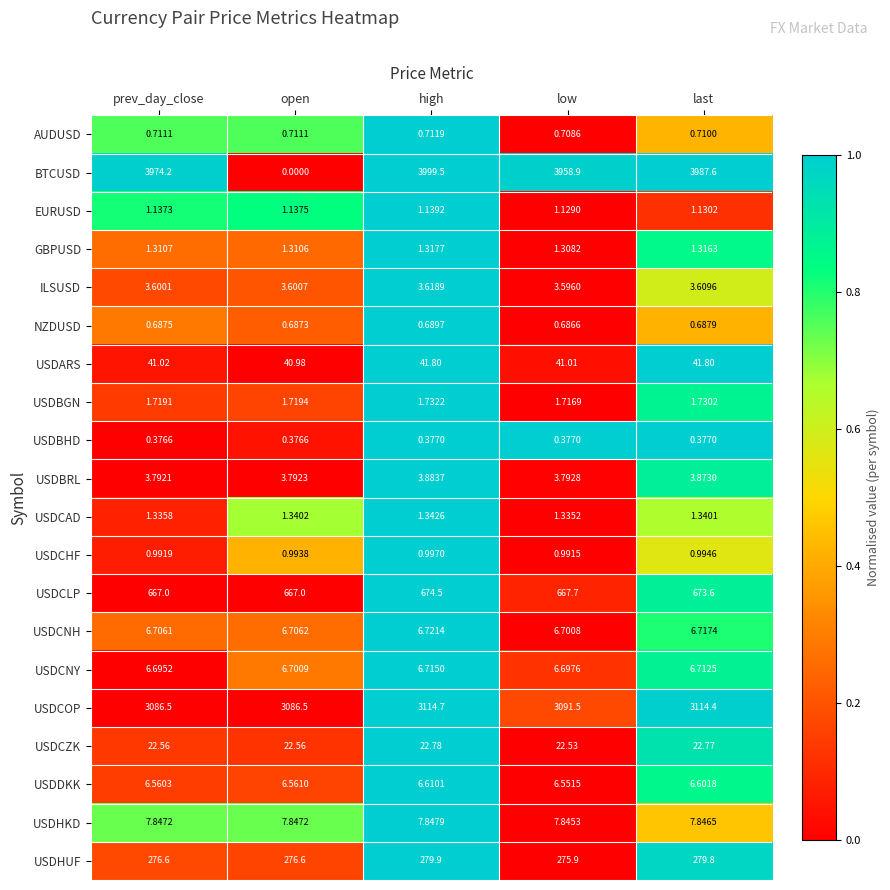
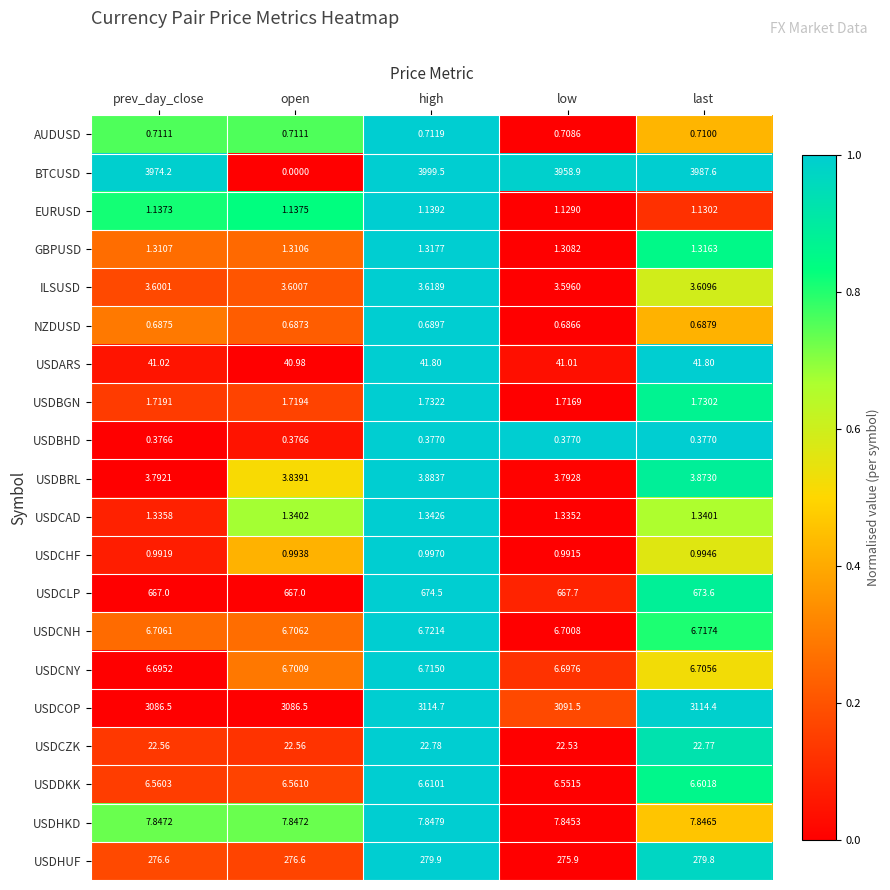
  {
    "AUDUSD": {
      "prev_day_close": 0.7111,
      "open": 0.7111,
      "high": 0.7119,
      "low": 0.7086,
      "last": 0.7100
    },
    "BTCUSD": {
      "prev_day_close": 3974.2,
      "open": 0.0000,
      "high": 3999.5,
      "low": 3958.9,
      "last": 3987.6
    },
    "EURUSD": {
      "prev_day_close": 1.1373,
      "open": 1.1375,
      "high": 1.1392,
      "low": 1.1290,
      "last": 1.1302
    },
    "GBPUSD": {
      "prev_day_close": 1.3107,
      "open": 1.3106,
      "high": 1.3177,
      "low": 1.3082,
      "last": 1.3163
    },
    "ILSUSD": {
      "prev_day_close": 3.6001,
      "open": 3.6007,
      "high": 3.6189,
      "low": 3.5960,
      "last": 3.6096
    },
    "NZDUSD": {
      "prev_day_close": 0.6875,
      "open": 0.6873,
      "high": 0.6897,
      "low": 0.6866,
      "last": 0.6879
    },
    "USDARS": {
      "prev_day_close": 41.02,
      "open": 40.98,
      "high": 41.80,
      "low": 41.01,
      "last": 41.80
    },
    "USDBGN": {
      "prev_day_close": 1.7191,
      "open": 1.7194,
      "high": 1.7322,
      "low": 1.7169,
      "last": 1.7302
    },
    "USDBHD": {
      "prev_day_close": 0.3766,
      "open": 0.3766,
      "high": 0.3770,
      "low": 0.3770,
      "last": 0.3770
    },
    "USDBRL": {
      "prev_day_close": 3.7921,
-     "open": 3.7923,
+     "open": 3.8391,
      "high": 3.8837,
      "low": 3.7928,
      "last": 3.8730
    },
    "USDCAD": {
      "prev_day_close": 1.3358,
      "open": 1.3402,
      "high": 1.3426,
      "low": 1.3352,
      "last": 1.3401
    },
    "USDCHF": {
      "prev_day_close": 0.9919,
      "open": 0.9938,
      "high": 0.9970,
      "low": 0.9915,
      "last": 0.9946
    },
    "USDCLP": {
      "prev_day_close": 667.0,
      "open": 667.0,
      "high": 674.5,
      "low": 667.7,
      "last": 673.6
    },
    "USDCNH": {
      "prev_day_close": 6.7061,
      "open": 6.7062,
      "high": 6.7214,
      "low": 6.7008,
      "last": 6.7174
    },
    "USDCNY": {
      "prev_day_close": 6.6952,
      "open": 6.7009,
      "high": 6.7150,
      "low": 6.6976,
-     "last": 6.7125
+     "last": 6.7056
    },
    "USDCOP": {
      "prev_day_close": 3086.5,
      "open": 3086.5,
      "high": 3114.7,
      "low": 3091.5,
      "last": 3114.4
    },
    "USDCZK": {
      "prev_day_close": 22.56,
      "open": 22.56,
      "high": 22.78,
      "low": 22.53,
      "last": 22.77
    },
    "USDDKK": {
      "prev_day_close": 6.5603,
      "open": 6.5610,
      "high": 6.6101,
      "low": 6.5515,
      "last": 6.6018
    },
    "USDHKD": {
      "prev_day_close": 7.8472,
      "open": 7.8472,
      "high": 7.8479,
      "low": 7.8453,
      "last": 7.8465
    },
    "USDHUF": {
      "prev_day_close": 276.6,
      "open": 276.6,
      "high": 279.9,
      "low": 275.9,
      "last": 279.8
    }
  }
